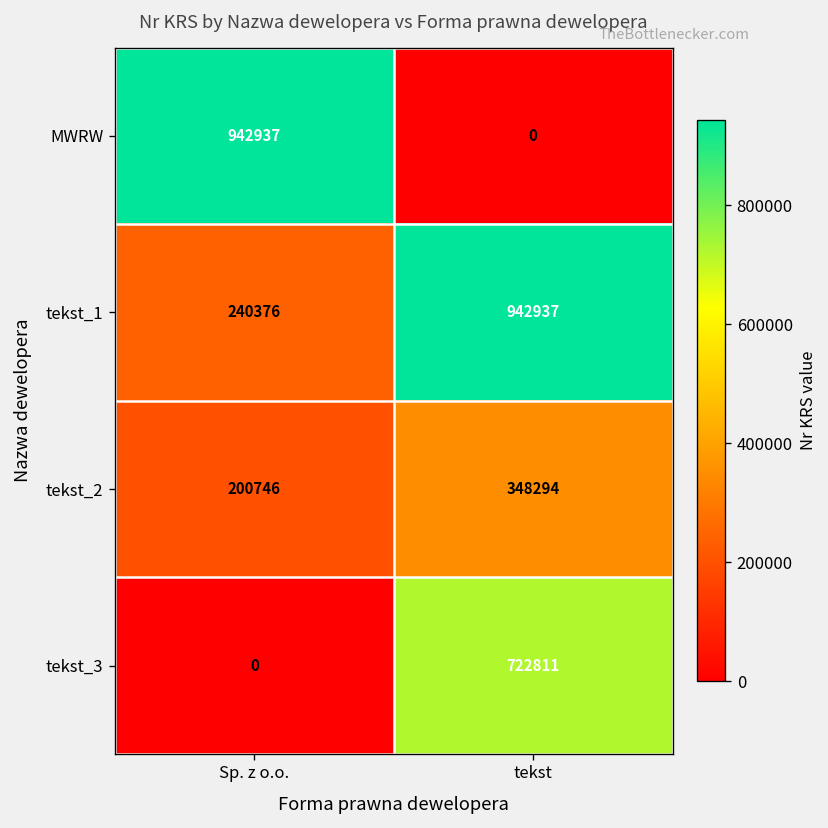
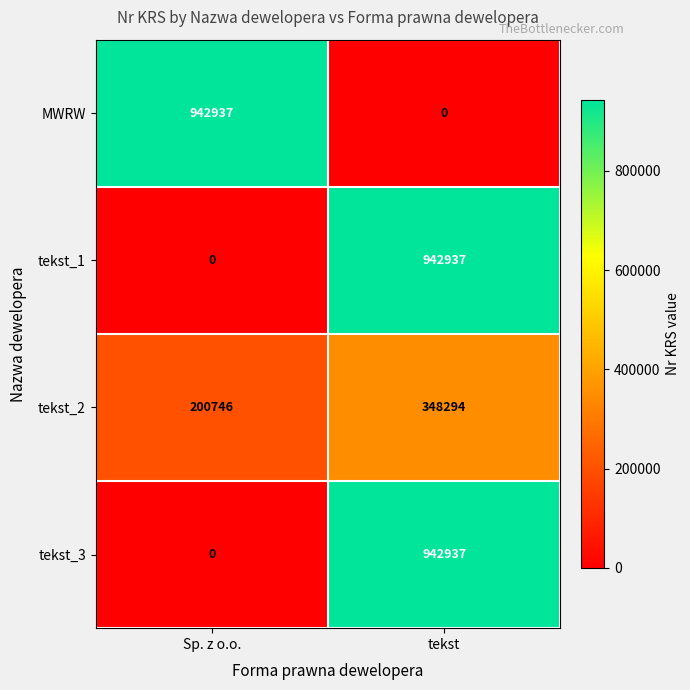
  {
    "MWRW": {
      "Sp. z o.o.": 942937,
      "tekst": 0
    },
    "tekst_1": {
-     "Sp. z o.o.": 240376,
+     "Sp. z o.o.": 0,
      "tekst": 942937
    },
    "tekst_2": {
      "Sp. z o.o.": 200746,
      "tekst": 348294
    },
    "tekst_3": {
      "Sp. z o.o.": 0,
-     "tekst": 722811
+     "tekst": 942937
    }
  }
